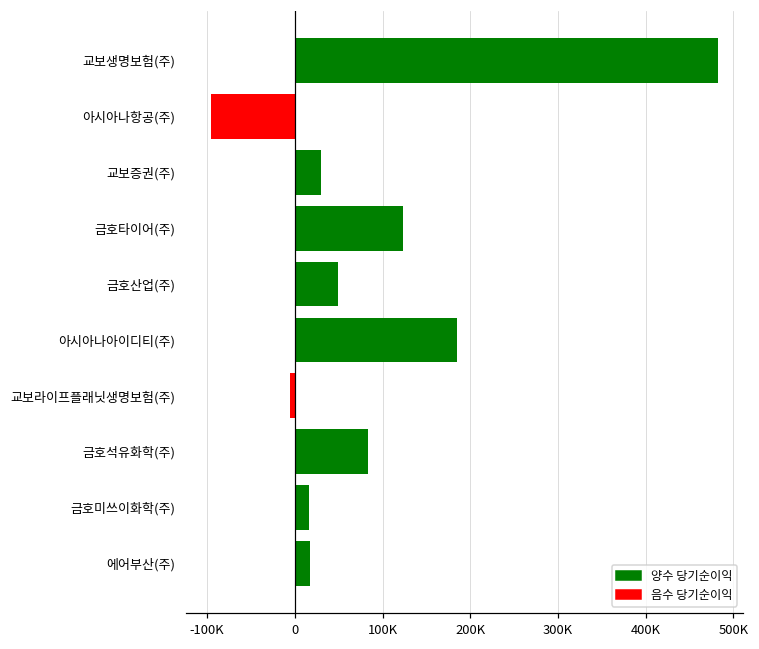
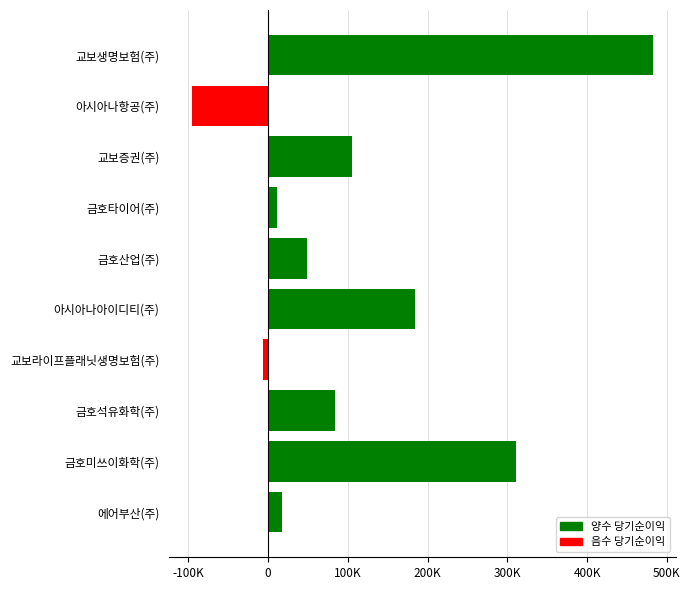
  {
    "교보생명보험(주)": 480000,
    "아시아나항공(주)": -100000,
-   "교보증권(주)": 30000,
-   "금호타이어(주)": 120000,
+   "교보증권(주)": 100000,
+   "금호타이어(주)": 10000,
    "금호산업(주)": 50000,
    "아시아나아이디티(주)": 180000,
    "교보라이프플래닛생명보험(주)": -10000,
    "금호석유화학(주)": 80000,
-   "금호미쓰이화학(주)": 20000,
+   "금호미쓰이화학(주)": 310000,
    "에어부산(주)": 20000
  }
